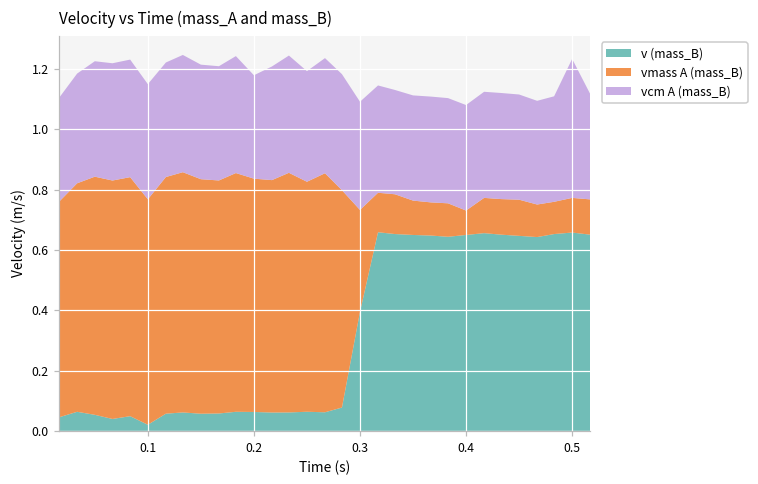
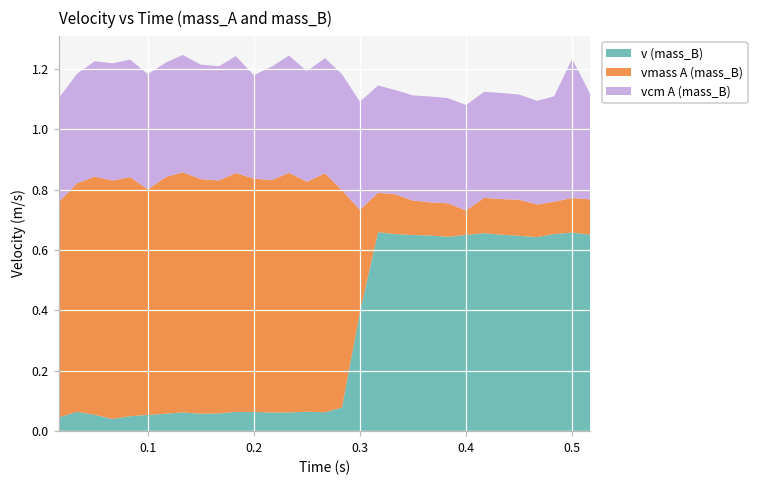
  {
    "v (mass_B)": {
-     "0.1": 0.02,
+     "0.1": 0.05,
      "0.2": 0.06,
      "0.3": 0.40,
      "0.4": 0.65,
      "0.5": 0.66
    },
    "vmass A (mass_B)": {
      "0.1": 0.75,
      "0.2": 0.77,
      "0.3": 0.34,
      "0.4": 0.08,
      "0.5": 0.11
    },
    "vcm A (mass_B)": {
      "0.1": 0.38,
      "0.2": 0.34,
      "0.3": 0.36,
      "0.4": 0.35,
      "0.5": 0.46
    }
  }
